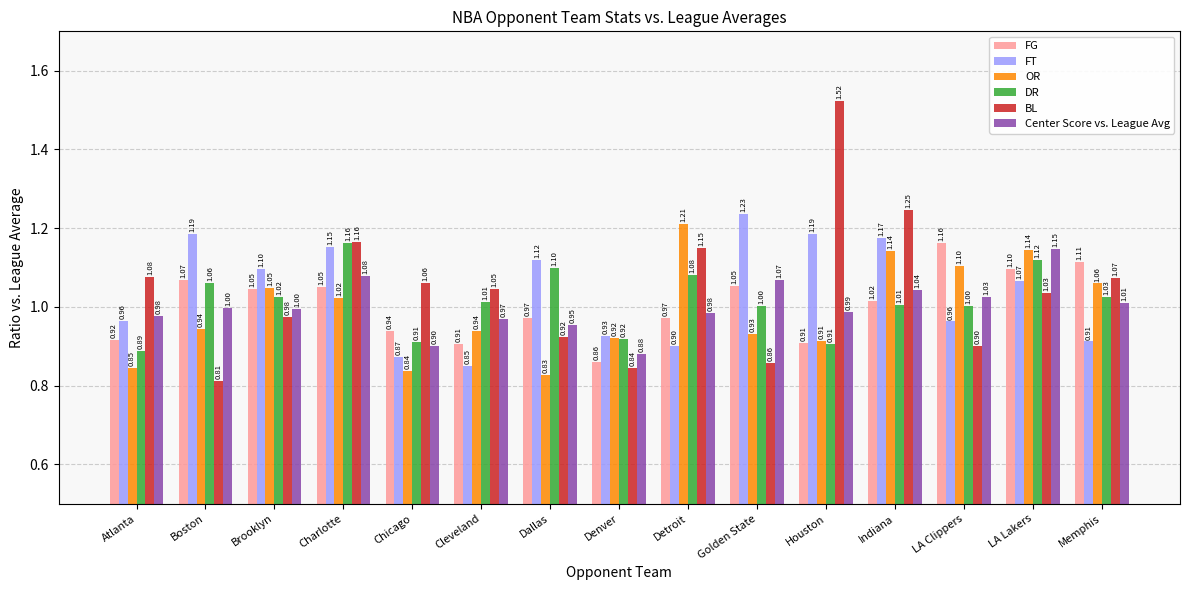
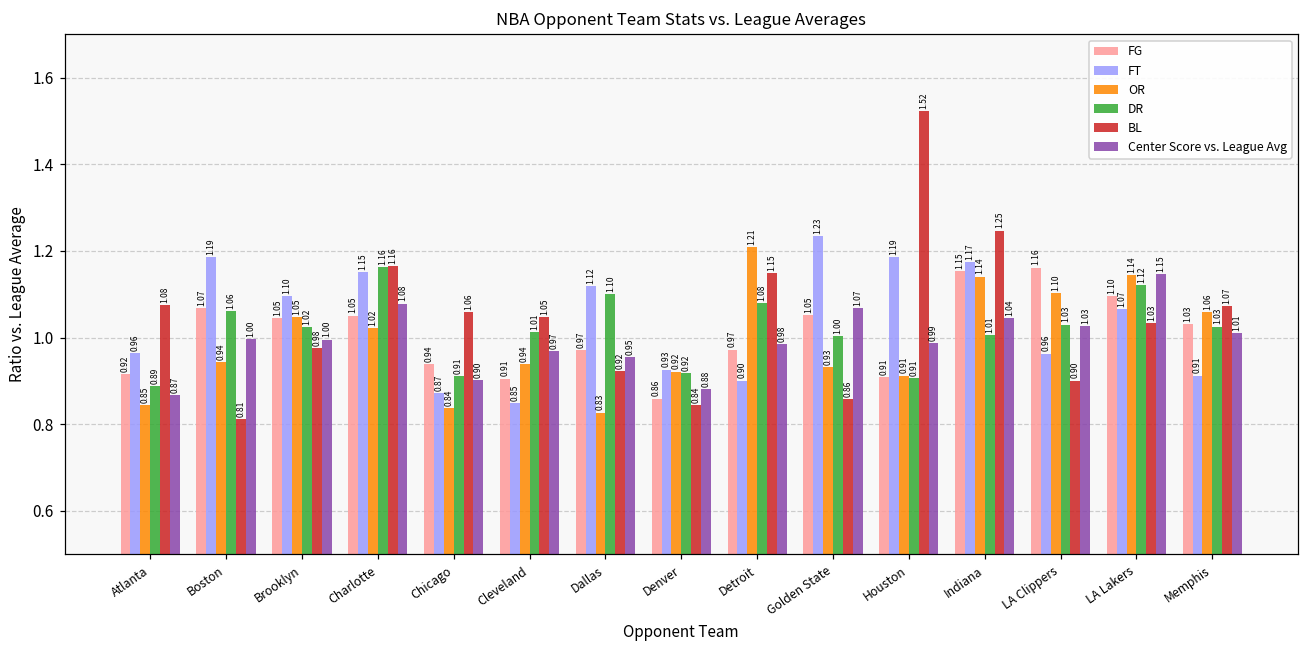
  {
    "FG": {
      "Atlanta": 0.92,
      "Boston": 1.07,
      "Brooklyn": 1.05,
      "Charlotte": 1.05,
      "Chicago": 0.94,
      "Cleveland": 0.91,
      "Dallas": 0.97,
      "Denver": 0.86,
      "Detroit": 0.97,
      "Golden State": 1.05,
      "Houston": 0.91,
-     "Indiana": 1.02,
+     "Indiana": 1.15,
      "LA Clippers": 1.16,
      "LA Lakers": 1.10,
-     "Memphis": 1.11
+     "Memphis": 1.03
    },
    "FT": {
      "Atlanta": 0.96,
      "Boston": 1.19,
      "Brooklyn": 1.10,
      "Charlotte": 1.15,
      "Chicago": 0.87,
      "Cleveland": 0.85,
      "Dallas": 1.12,
      "Denver": 0.93,
      "Detroit": 0.90,
      "Golden State": 1.23,
      "Houston": 1.19,
      "Indiana": 1.17,
      "LA Clippers": 0.96,
      "LA Lakers": 1.07,
      "Memphis": 0.91
    },
    "OR": {
      "Atlanta": 0.85,
      "Boston": 0.94,
      "Brooklyn": 1.05,
      "Charlotte": 1.02,
      "Chicago": 0.84,
      "Cleveland": 0.94,
      "Dallas": 0.83,
      "Denver": 0.92,
      "Detroit": 1.21,
      "Golden State": 0.93,
      "Houston": 0.91,
      "Indiana": 1.14,
      "LA Clippers": 1.10,
      "LA Lakers": 1.14,
      "Memphis": 1.06
    },
    "DR": {
      "Atlanta": 0.89,
      "Boston": 1.06,
      "Brooklyn": 1.02,
      "Charlotte": 1.16,
      "Chicago": 0.91,
      "Cleveland": 1.01,
      "Dallas": 1.10,
      "Denver": 0.92,
      "Detroit": 1.08,
      "Golden State": 1.00,
      "Houston": 0.91,
      "Indiana": 1.01,
-     "LA Clippers": 1.00,
+     "LA Clippers": 1.03,
      "LA Lakers": 1.12,
      "Memphis": 1.03
    },
    "BL": {
      "Atlanta": 1.08,
      "Boston": 0.81,
      "Brooklyn": 0.98,
      "Charlotte": 1.16,
      "Chicago": 1.06,
      "Cleveland": 1.05,
      "Dallas": 0.92,
      "Denver": 0.84,
      "Detroit": 1.15,
      "Golden State": 0.86,
      "Houston": 1.52,
      "Indiana": 1.25,
      "LA Clippers": 0.90,
      "LA Lakers": 1.03,
      "Memphis": 1.07
    },
    "Center Score vs. League Avg": {
-     "Atlanta": 0.98,
+     "Atlanta": 0.87,
      "Boston": 1.00,
      "Brooklyn": 1.00,
      "Charlotte": 1.08,
      "Chicago": 0.90,
      "Cleveland": 0.97,
      "Dallas": 0.95,
      "Denver": 0.88,
      "Detroit": 0.98,
      "Golden State": 1.07,
      "Houston": 0.99,
      "Indiana": 1.04,
      "LA Clippers": 1.03,
      "LA Lakers": 1.15,
      "Memphis": 1.01
    }
  }
